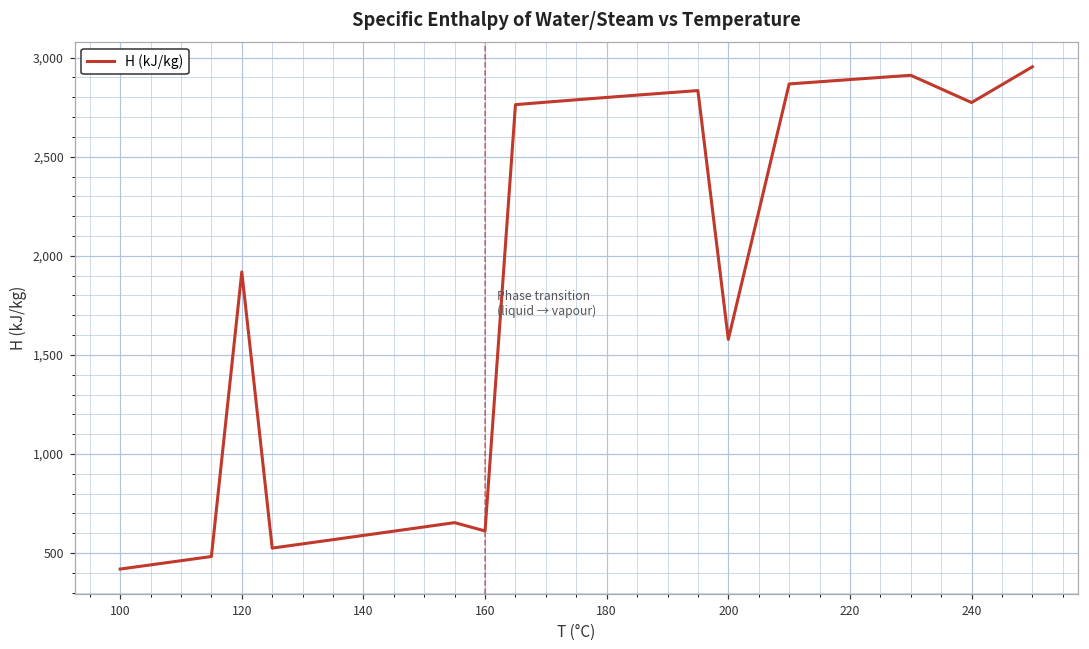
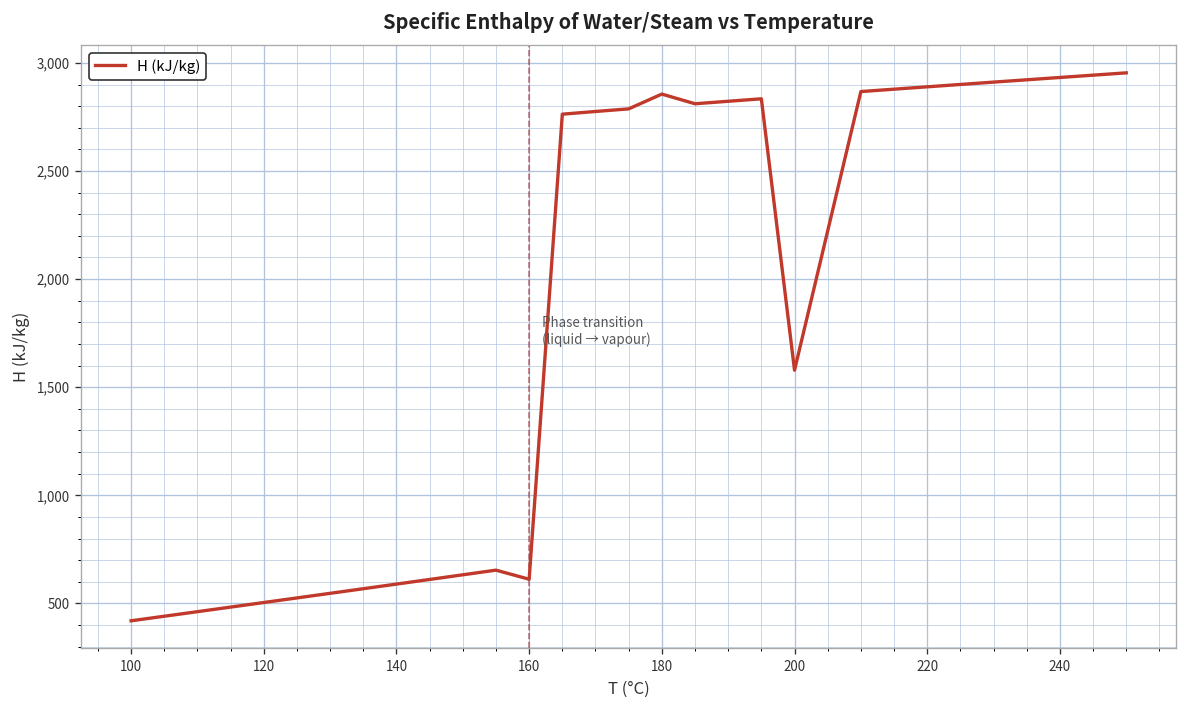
  {
    "100": "420",
-   "120": "1,920",
+   "120": "500",
    "140": "590",
    "160": "610",
-   "180": "2,800",
+   "180": "2,860",
    "200": "1,580",
    "220": "2,890",
-   "240": "2,770"
+   "240": "2,930"
  }
